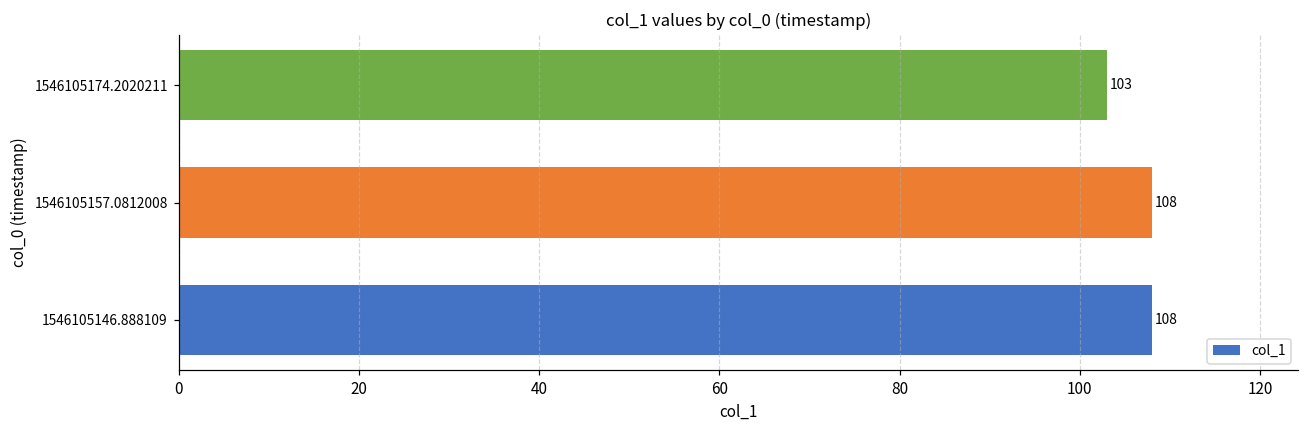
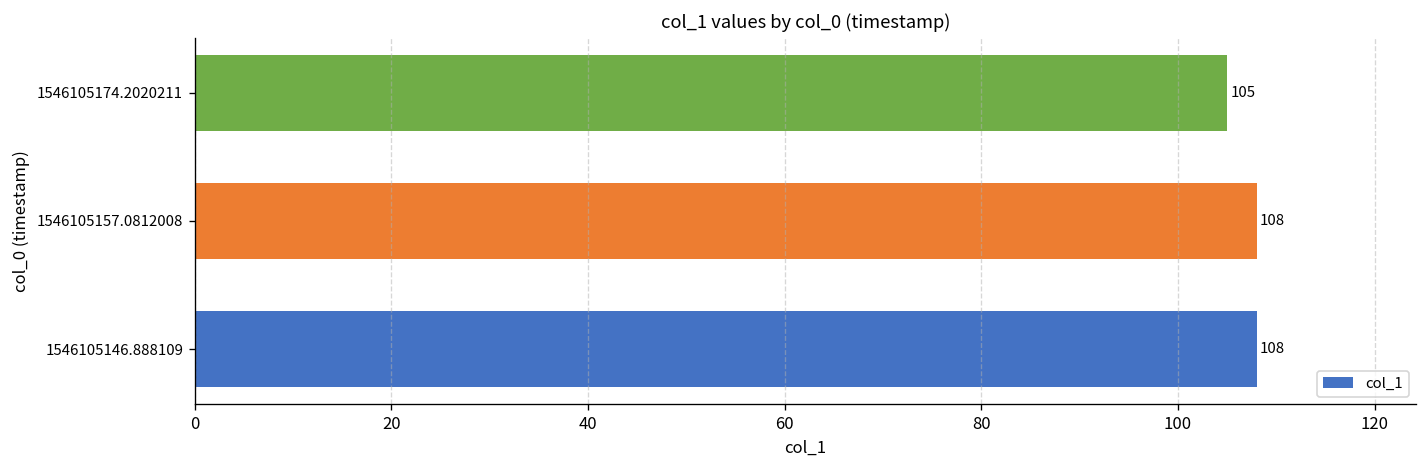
  {
-   "1546105174.2020211": 103,
+   "1546105174.2020211": 105,
    "1546105157.0812008": 108,
    "1546105146.888109": 108
  }
